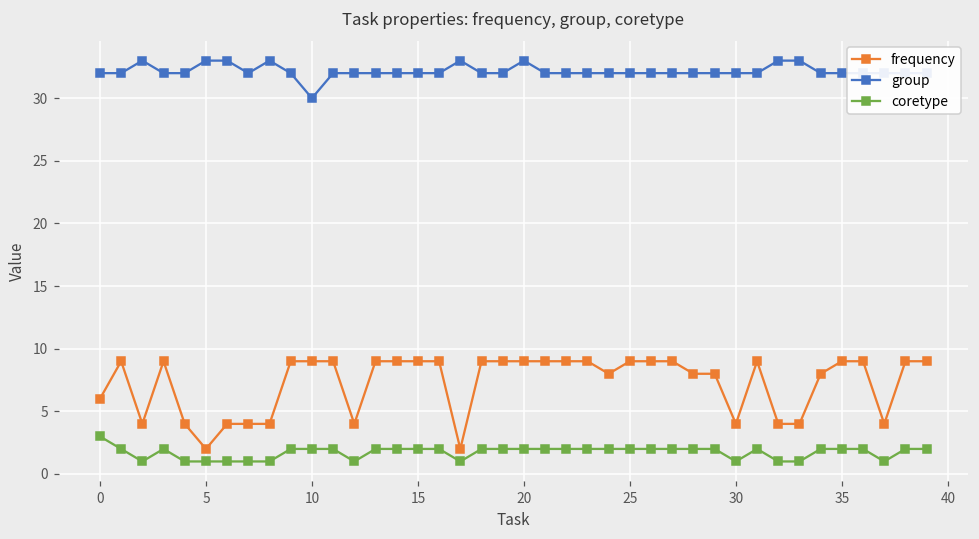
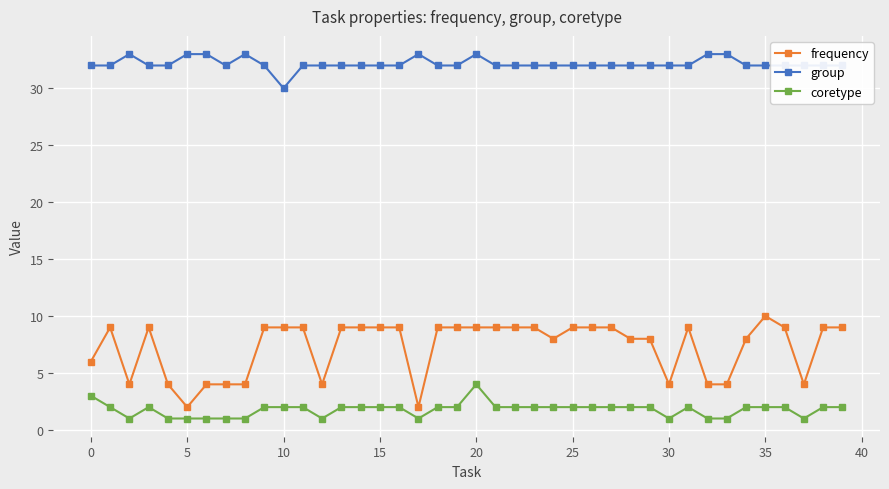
  {
    "frequency": {
      "0": 6,
      "5": 2,
      "10": 9,
      "15": 9,
      "20": 9,
      "25": 9,
      "30": 4,
-     "35": 9
+     "35": 10
    },
    "group": {
      "0": 32,
      "5": 33,
      "10": 30,
      "15": 32,
      "20": 33,
      "25": 32,
      "30": 32,
      "35": 32
    },
    "coretype": {
      "0": 3,
      "5": 1,
      "10": 2,
      "15": 2,
-     "20": 2,
+     "20": 4,
      "25": 2,
      "30": 1,
      "35": 2
    }
  }
